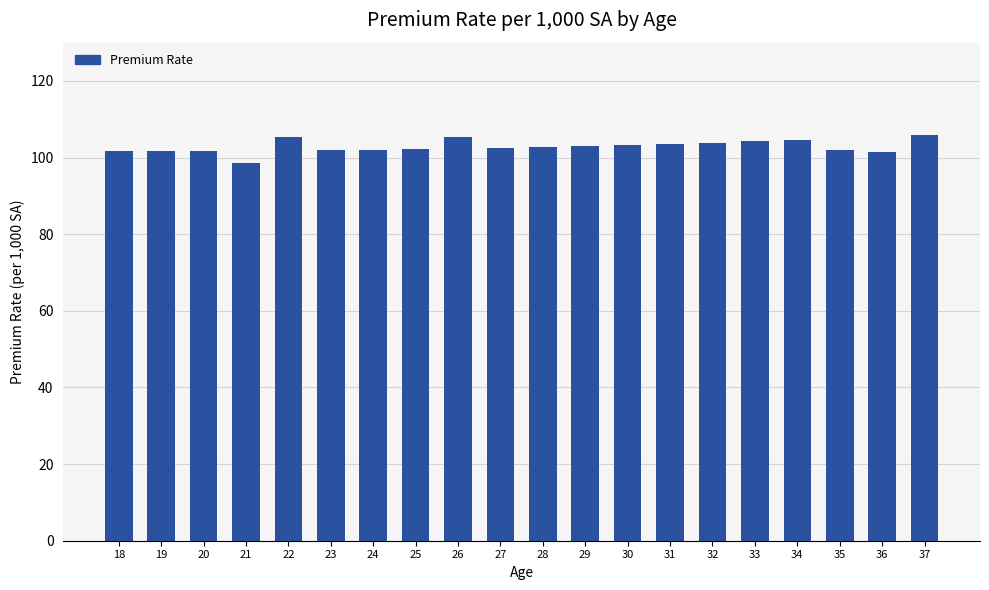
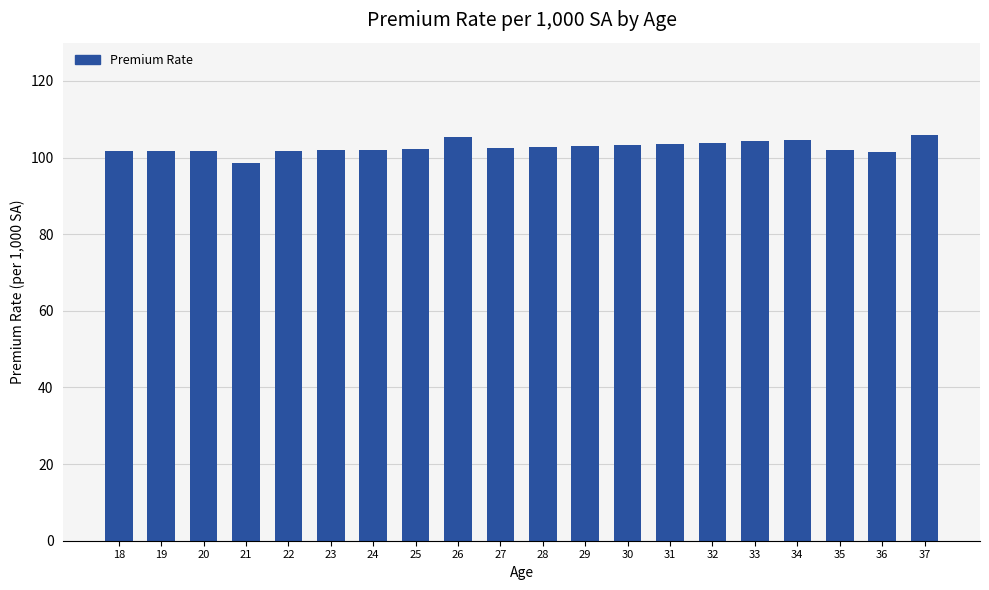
  {
    "18": 102,
    "19": 102,
    "20": 102,
    "21": 98,
-   "22": 105,
+   "22": 102,
    "23": 102,
    "24": 102,
    "25": 102,
    "26": 105,
    "27": 103,
    "28": 103,
    "29": 103,
    "30": 103,
    "31": 104,
    "32": 104,
    "33": 104,
    "34": 105,
    "35": 102,
    "36": 101,
    "37": 106
  }
